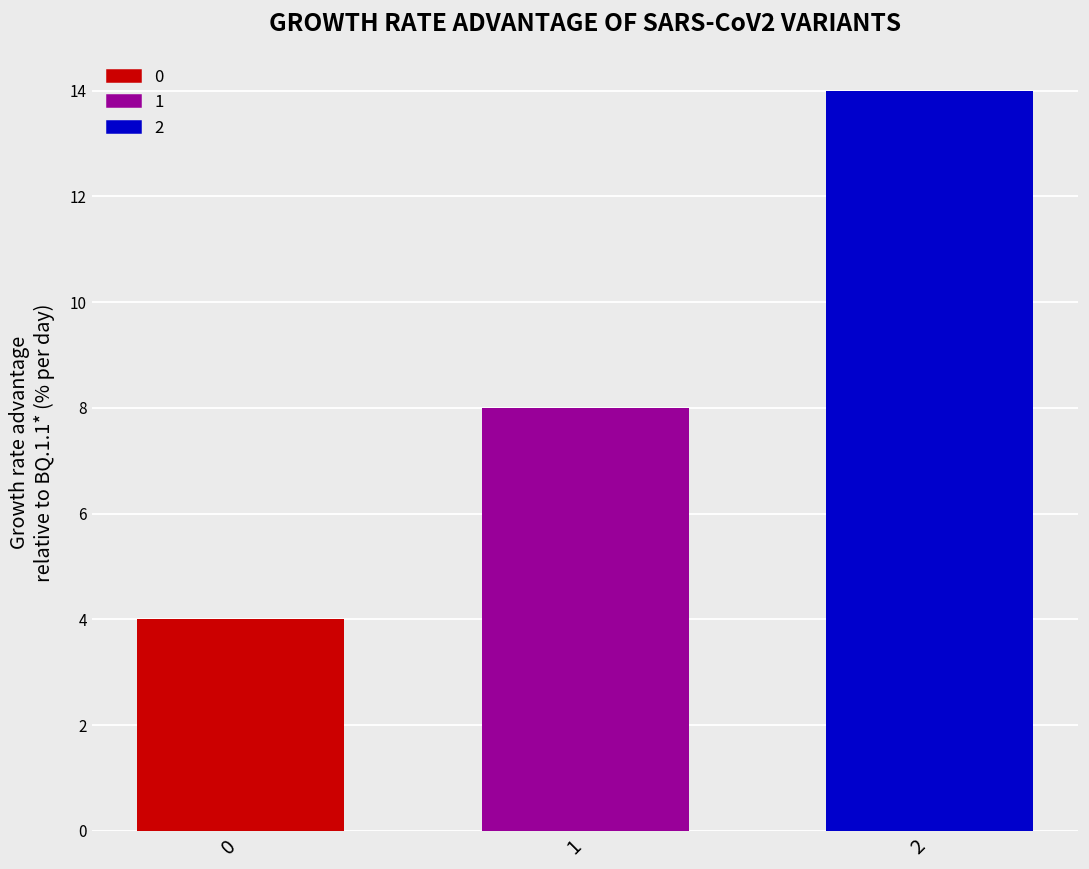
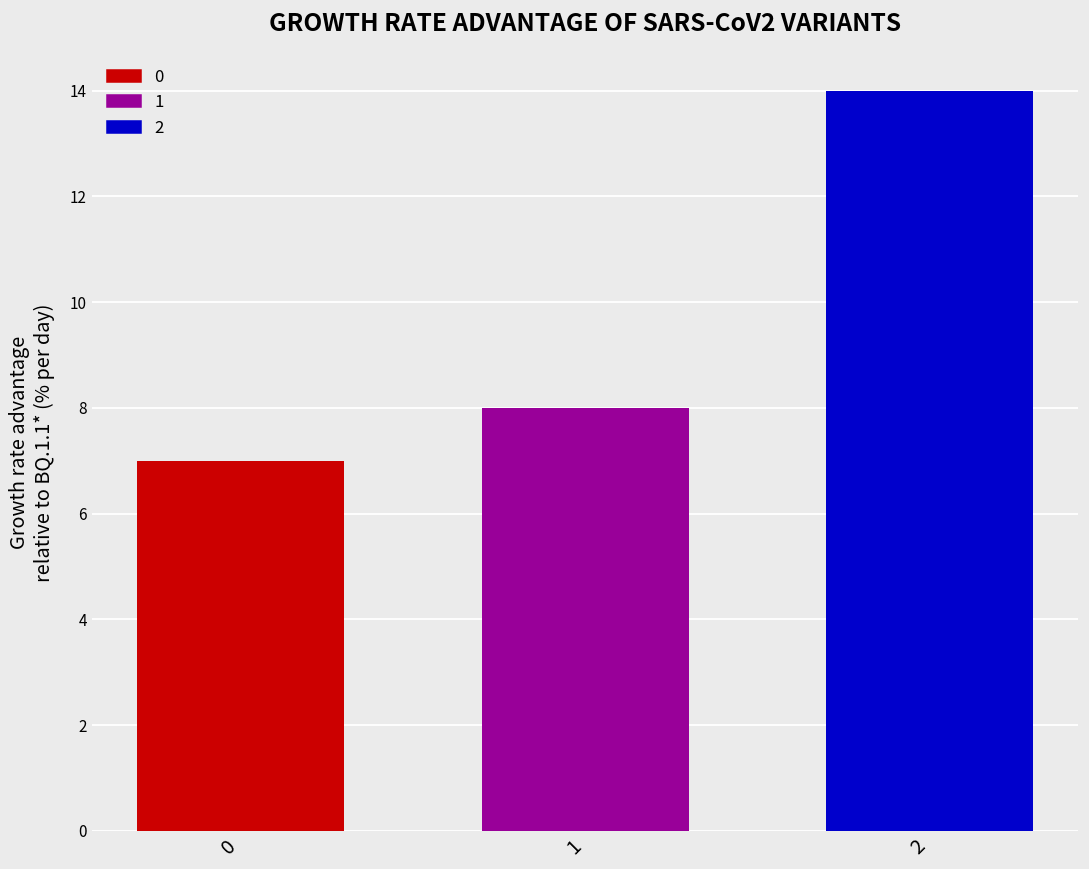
  {
-   "0": 4,
+   "0": 7,
    "1": 8,
    "2": 14
  }
